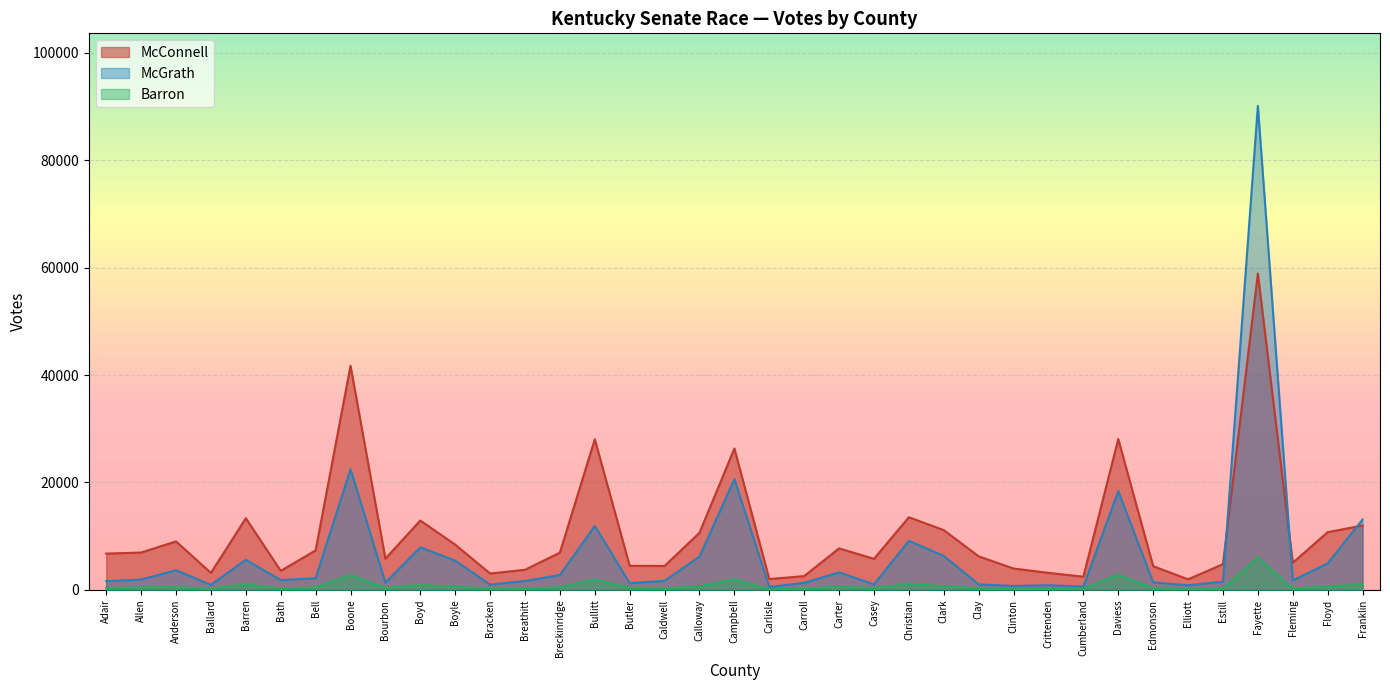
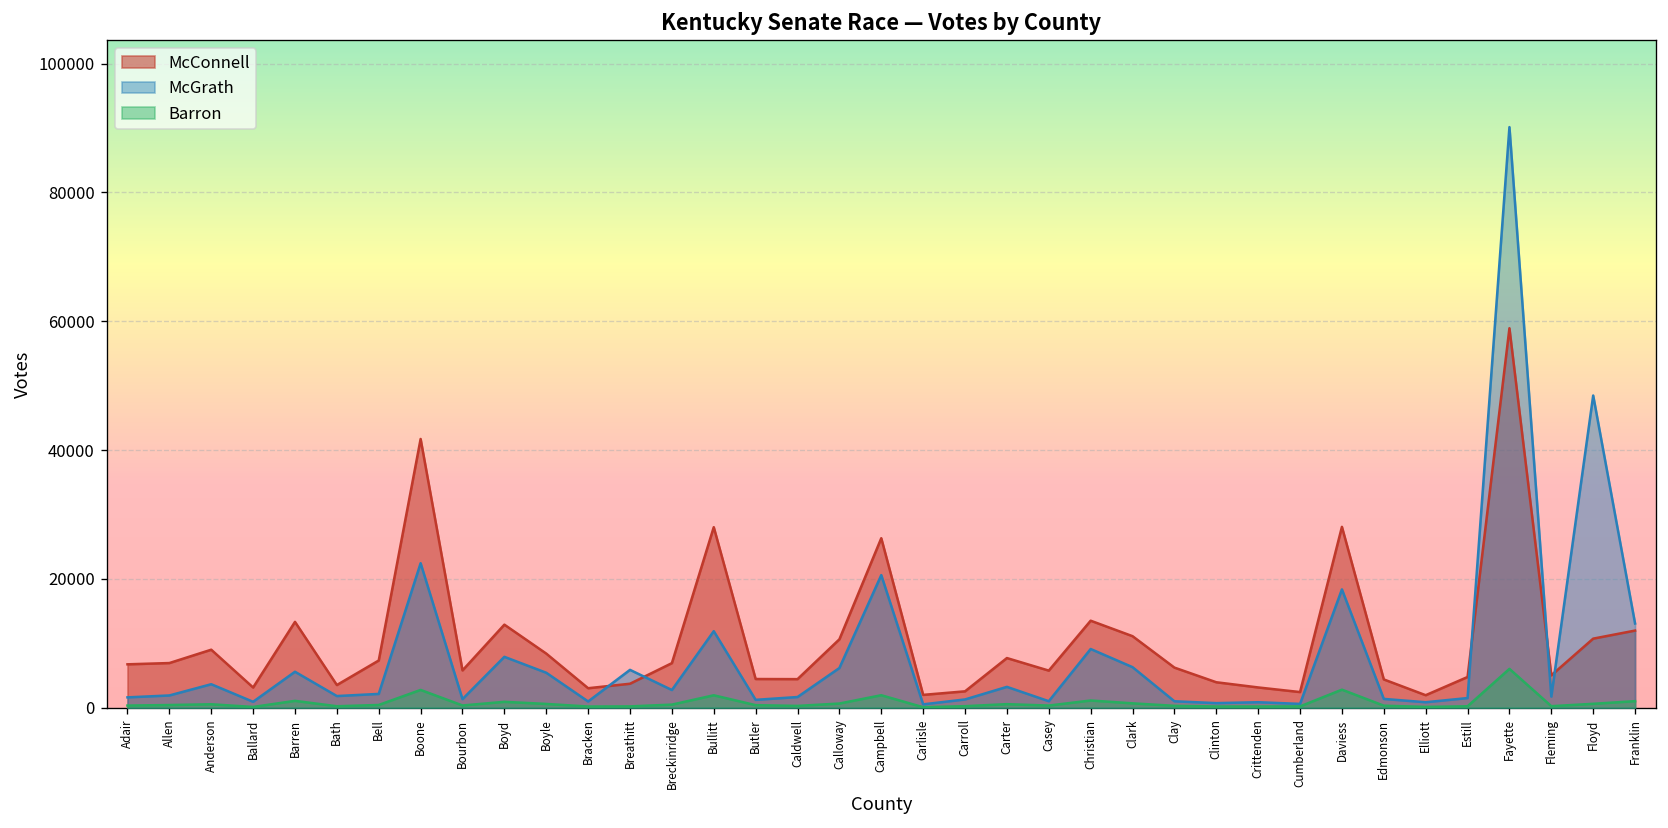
  {
    "McConnell": {
      "Adair": 7000,
      "Allen": 7000,
      "Anderson": 9000,
      "Ballard": 3000,
      "Barren": 13000,
      "Bath": 4000,
      "Bell": 7000,
      "Boone": 42000,
      "Bourbon": 6000,
      "Boyd": 13000,
      "Boyle": 8000,
      "Bracken": 3000,
      "Breathitt": 4000,
      "Breckinridge": 7000,
      "Bullitt": 28000,
      "Butler": 4000,
      "Caldwell": 4000,
      "Calloway": 11000,
      "Campbell": 26000,
      "Carlisle": 2000,
      "Carroll": 3000,
      "Carter": 8000,
      "Casey": 6000,
      "Christian": 14000,
      "Clark": 11000,
      "Clay": 6000,
      "Clinton": 4000,
      "Crittenden": 3000,
      "Cumberland": 2000,
      "Daviess": 28000,
      "Edmonson": 4000,
      "Elliott": 2000,
      "Estill": 5000,
      "Fayette": 59000,
      "Fleming": 5000,
      "Floyd": 11000,
      "Franklin": 12000
    },
    "McGrath": {
      "Adair": 2000,
      "Allen": 2000,
      "Anderson": 4000,
      "Ballard": 1000,
      "Barren": 6000,
      "Bath": 2000,
      "Bell": 2000,
      "Boone": 22000,
      "Bourbon": 1000,
      "Boyd": 8000,
      "Boyle": 5000,
      "Bracken": 1000,
-     "Breathitt": 2000,
+     "Breathitt": 6000,
      "Breckinridge": 3000,
      "Bullitt": 12000,
      "Butler": 1000,
      "Caldwell": 2000,
      "Calloway": 6000,
      "Campbell": 21000,
      "Carroll": 1000,
      "Carter": 3000,
      "Casey": 1000,
      "Christian": 9000,
      "Clark": 6000,
      "Clay": 1000,
      "Clinton": 1000,
      "Crittenden": 1000,
      "Daviess": 18000,
      "Edmonson": 1000,
      "Elliott": 1000,
      "Estill": 2000,
      "Fayette": 90000,
      "Fleming": 2000,
-     "Floyd": 5000,
+     "Floyd": 48000,
      "Franklin": 13000
    },
    "Barron": {
      "Adair": 0,
      "Allen": 0,
      "Anderson": 1000,
      "Ballard": 0,
      "Barren": 1000,
      "Bath": 0,
      "Bell": 0,
      "Boone": 3000,
      "Bourbon": 0,
      "Boyd": 1000,
      "Boyle": 1000,
      "Bracken": 0,
      "Breathitt": 0,
      "Breckinridge": 0,
      "Bullitt": 2000,
      "Butler": 0,
      "Caldwell": 0,
      "Calloway": 1000,
      "Campbell": 2000,
      "Carroll": 0,
      "Carter": 1000,
      "Casey": 0,
      "Christian": 1000,
      "Clark": 1000,
      "Clay": 0,
      "Clinton": 0,
      "Crittenden": 0,
      "Daviess": 3000,
      "Edmonson": 0,
      "Elliott": 0,
      "Estill": 0,
      "Fayette": 6000,
      "Fleming": 0,
      "Floyd": 1000,
      "Franklin": 1000
    }
  }
